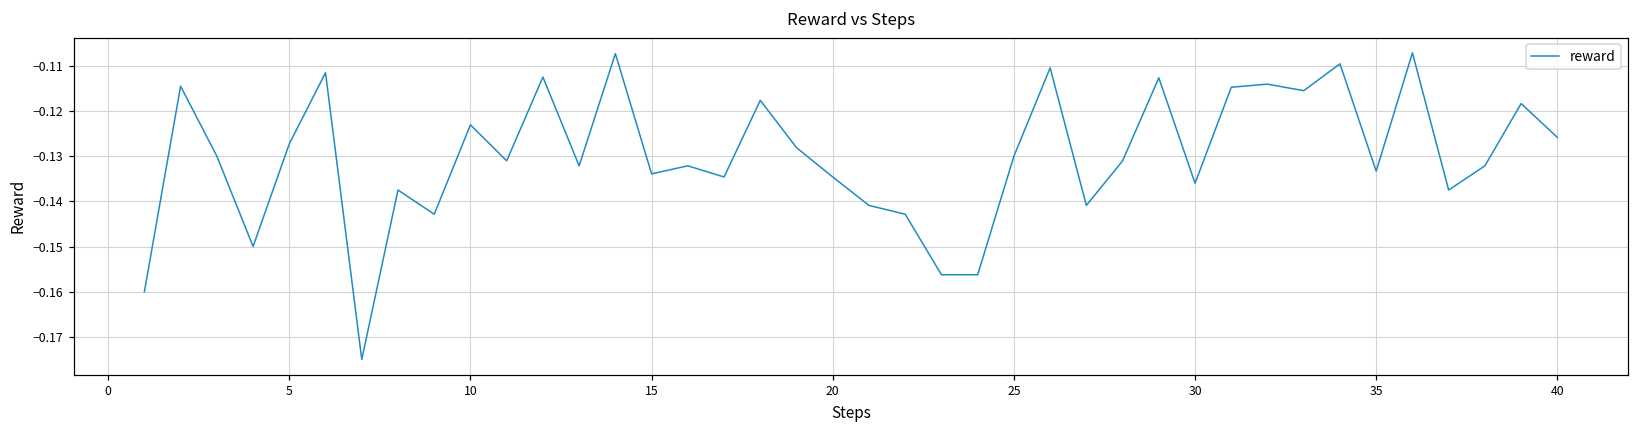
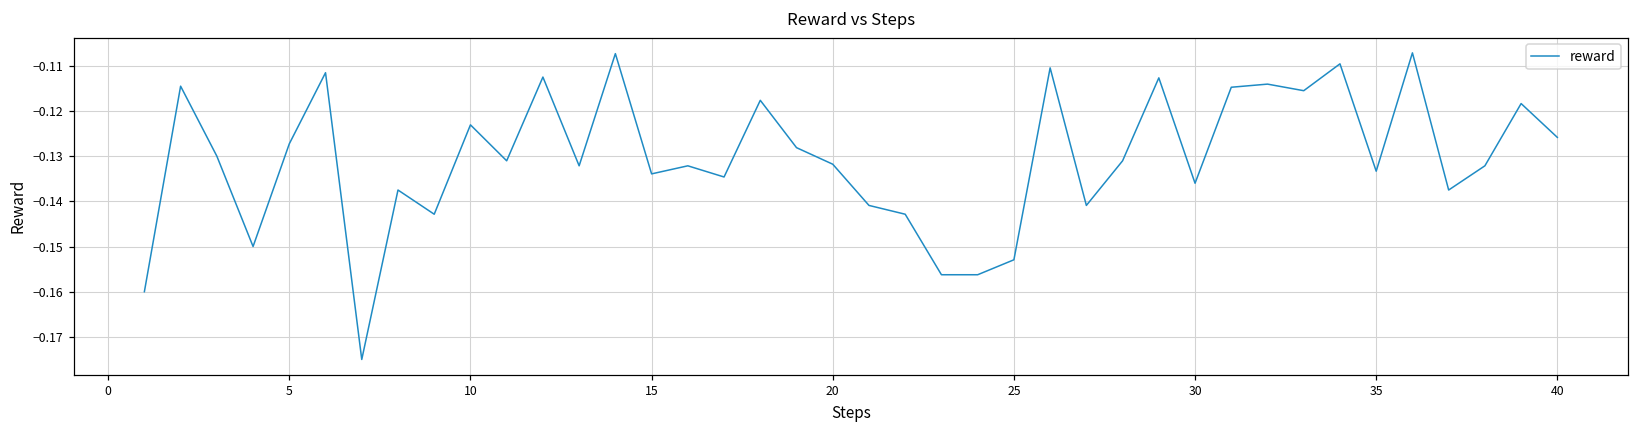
  {
    "5": -0.127,
    "10": -0.123,
    "15": -0.134,
-   "20": -0.135,
-   "25": -0.130,
+   "20": -0.132,
+   "25": -0.153,
    "30": -0.136,
    "35": -0.133,
    "40": -0.126
  }
